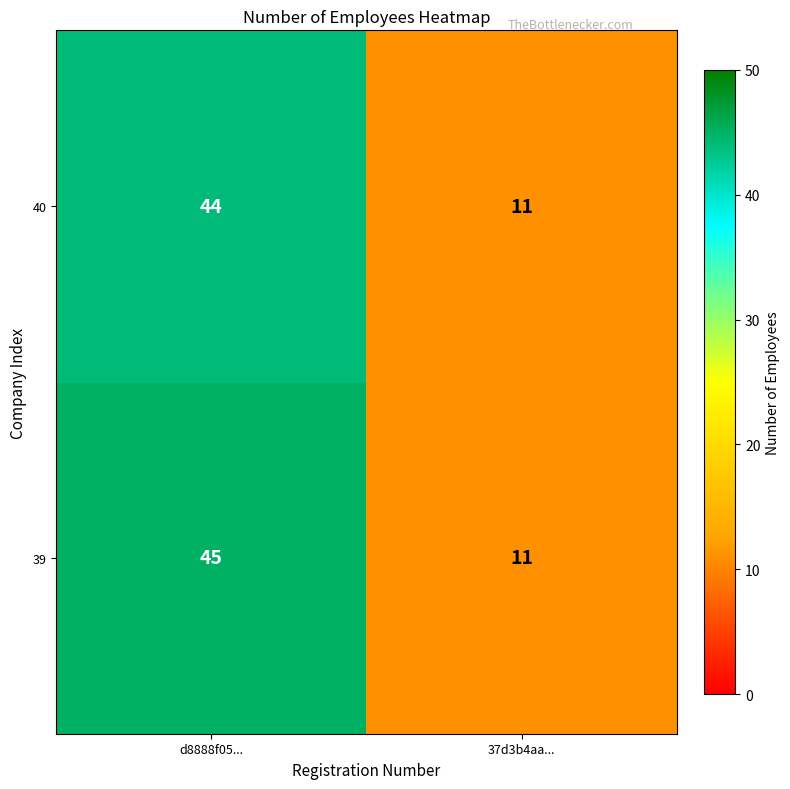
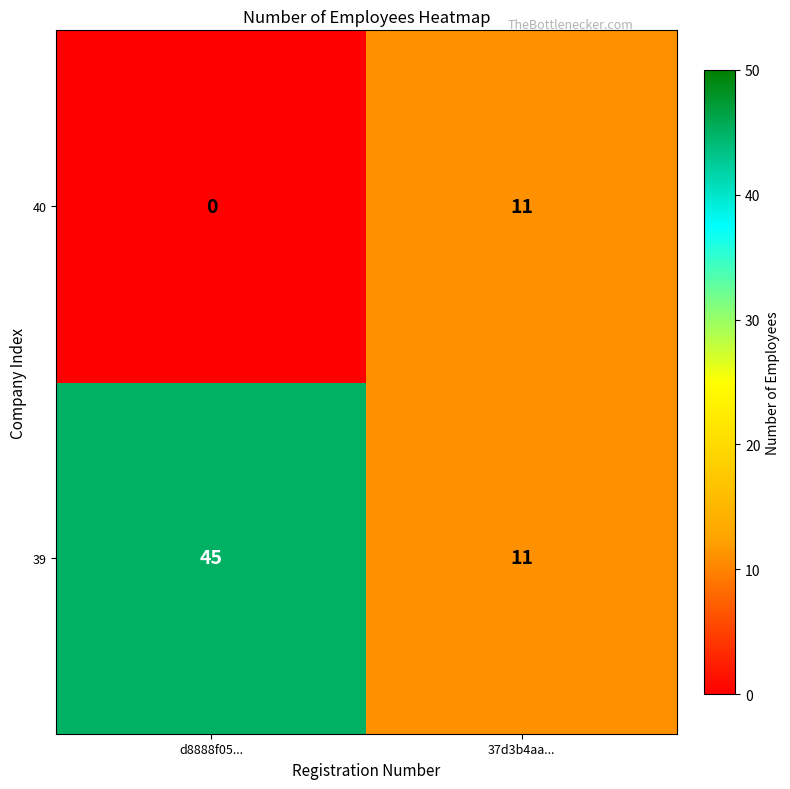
  {
    "40": {
-     "d8888f05...": 44,
+     "d8888f05...": 0,
      "37d3b4aa...": 11
    },
    "39": {
      "d8888f05...": 45,
      "37d3b4aa...": 11
    }
  }
